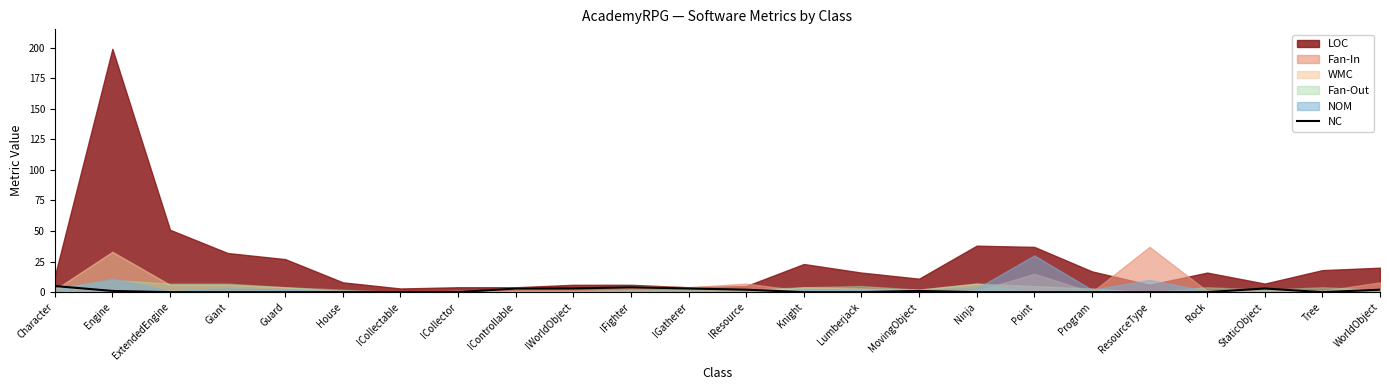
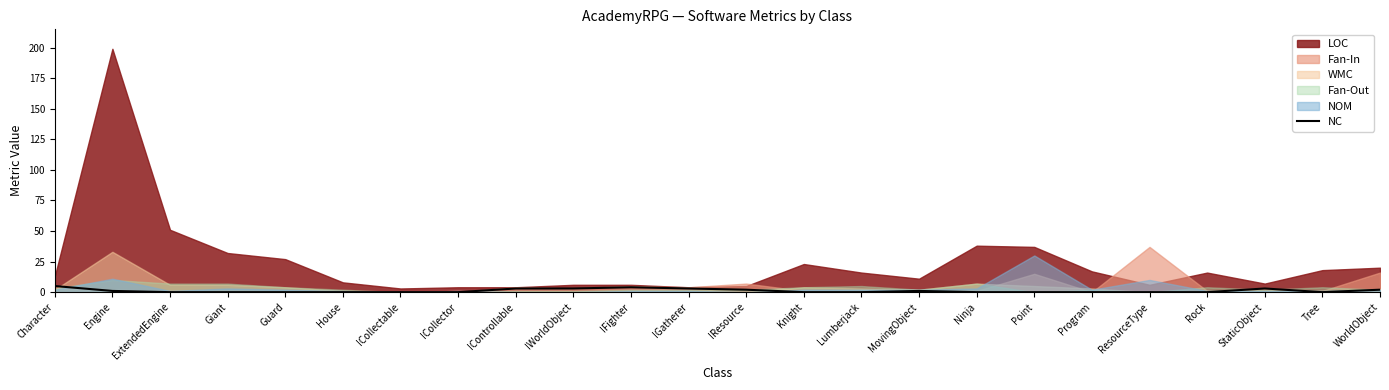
  {
    "LOC": {
      "Character": 13,
      "Engine": 199,
      "ExtendedEngine": 51,
      "Giant": 32,
      "Guard": 27,
      "House": 8,
      "ICollectable": 3,
      "ICollector": 4,
      "IWorldObject": 6,
      "Knight": 23,
      "Lumberjack": 16,
      "MovingObject": 11,
      "Ninja": 38,
      "Point": 37,
      "Program": 17,
      "ResourceType": 6,
      "Rock": 16,
      "StaticObject": 7,
      "Tree": 18,
      "WorldObject": 20
    },
    "Fan-In": {
      "Point": 15,
      "ResourceType": 37,
-     "WorldObject": 8
+     "WorldObject": 16
    },
    "NOM": {
      "Point": 30,
      "ResourceType": 10
    }
  }
